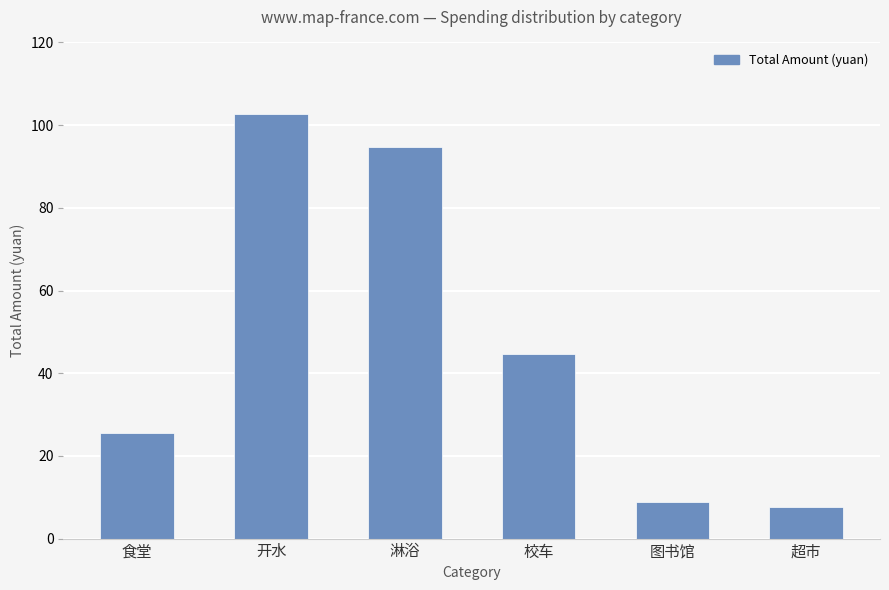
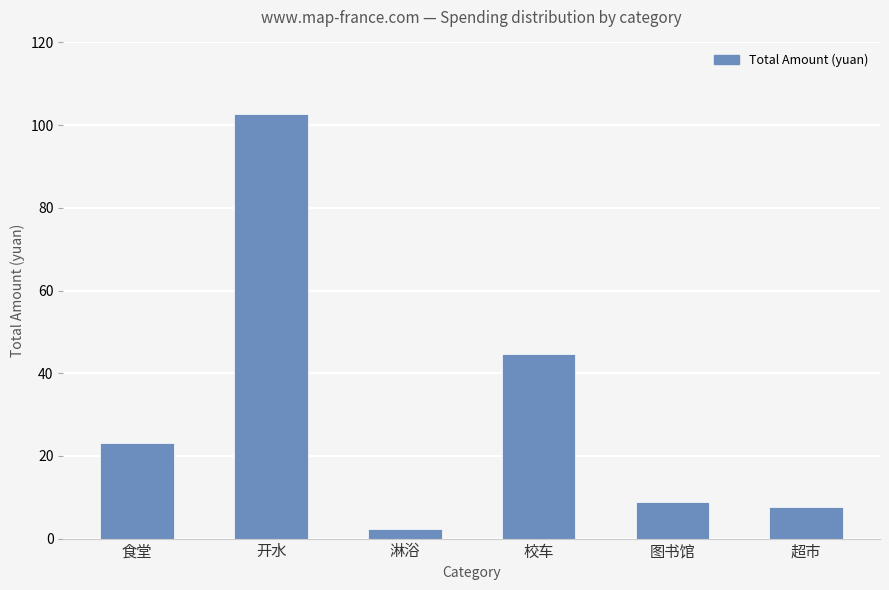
  {
-   "食堂": 26,
+   "食堂": 23,
    "开水": 103,
-   "淋浴": 95,
+   "淋浴": 2,
    "校车": 45,
    "图书馆": 9,
    "超市": 8
  }
